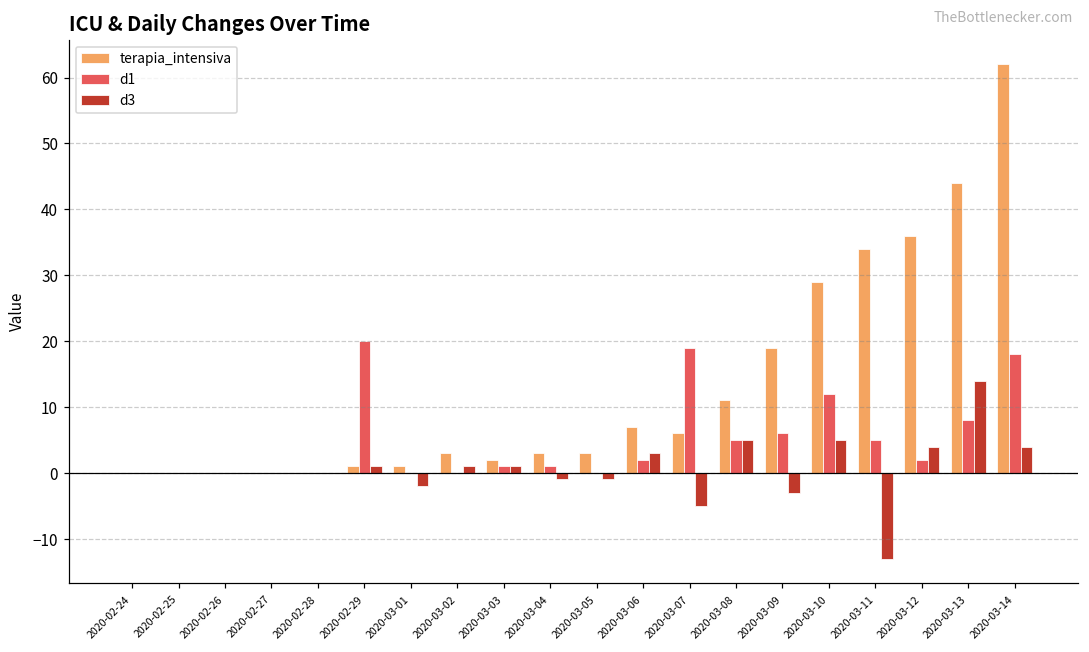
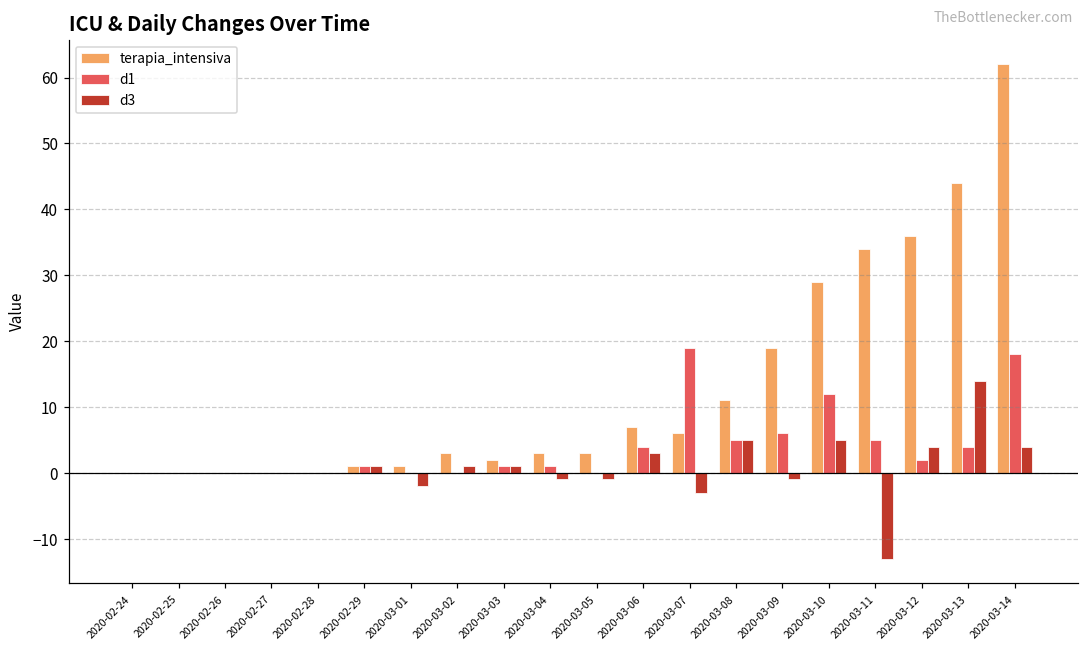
  {
    "terapia_intensiva": {
      "2020-02-24": 0,
      "2020-02-25": 0,
      "2020-02-26": 0,
      "2020-02-27": 0,
      "2020-02-28": 0,
      "2020-02-29": 1,
      "2020-03-01": 1,
      "2020-03-02": 3,
      "2020-03-03": 2,
      "2020-03-04": 3,
      "2020-03-05": 3,
      "2020-03-06": 7,
      "2020-03-07": 6,
      "2020-03-08": 11,
      "2020-03-09": 19,
      "2020-03-10": 29,
      "2020-03-11": 34,
      "2020-03-12": 36,
      "2020-03-13": 44,
      "2020-03-14": 62
    },
    "d1": {
      "2020-02-24": 0,
      "2020-02-25": 0,
      "2020-02-26": 0,
      "2020-02-27": 0,
      "2020-02-28": 0,
-     "2020-02-29": 20,
+     "2020-02-29": 1,
      "2020-03-01": 0,
      "2020-03-02": 0,
      "2020-03-03": 1,
      "2020-03-04": 1,
      "2020-03-05": 0,
-     "2020-03-06": 2,
+     "2020-03-06": 4,
      "2020-03-07": 19,
      "2020-03-08": 5,
      "2020-03-09": 6,
      "2020-03-10": 12,
      "2020-03-11": 5,
      "2020-03-12": 2,
-     "2020-03-13": 8,
+     "2020-03-13": 4,
      "2020-03-14": 18
    },
    "d3": {
      "2020-02-24": 0,
      "2020-02-25": 0,
      "2020-02-26": 0,
      "2020-02-27": 0,
      "2020-02-28": 0,
      "2020-02-29": 1,
      "2020-03-01": -2,
      "2020-03-02": 1,
      "2020-03-03": 1,
      "2020-03-04": -1,
      "2020-03-05": -1,
      "2020-03-06": 3,
-     "2020-03-07": -5,
+     "2020-03-07": -3,
      "2020-03-08": 5,
-     "2020-03-09": -3,
+     "2020-03-09": -1,
      "2020-03-10": 5,
      "2020-03-11": -13,
      "2020-03-12": 4,
      "2020-03-13": 14,
      "2020-03-14": 4
    }
  }
